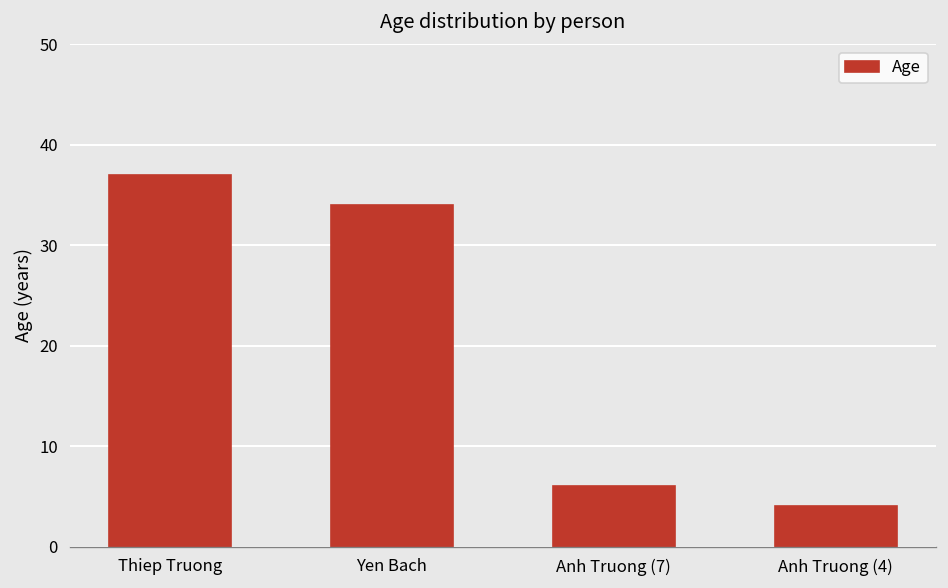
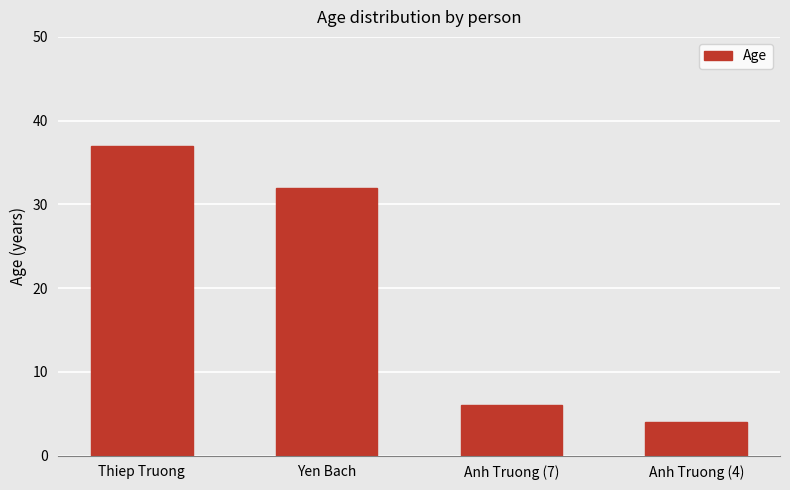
  {
    "Thiep Truong": 37,
-   "Yen Bach": 34,
+   "Yen Bach": 32,
    "Anh Truong (7)": 6,
    "Anh Truong (4)": 4
  }
